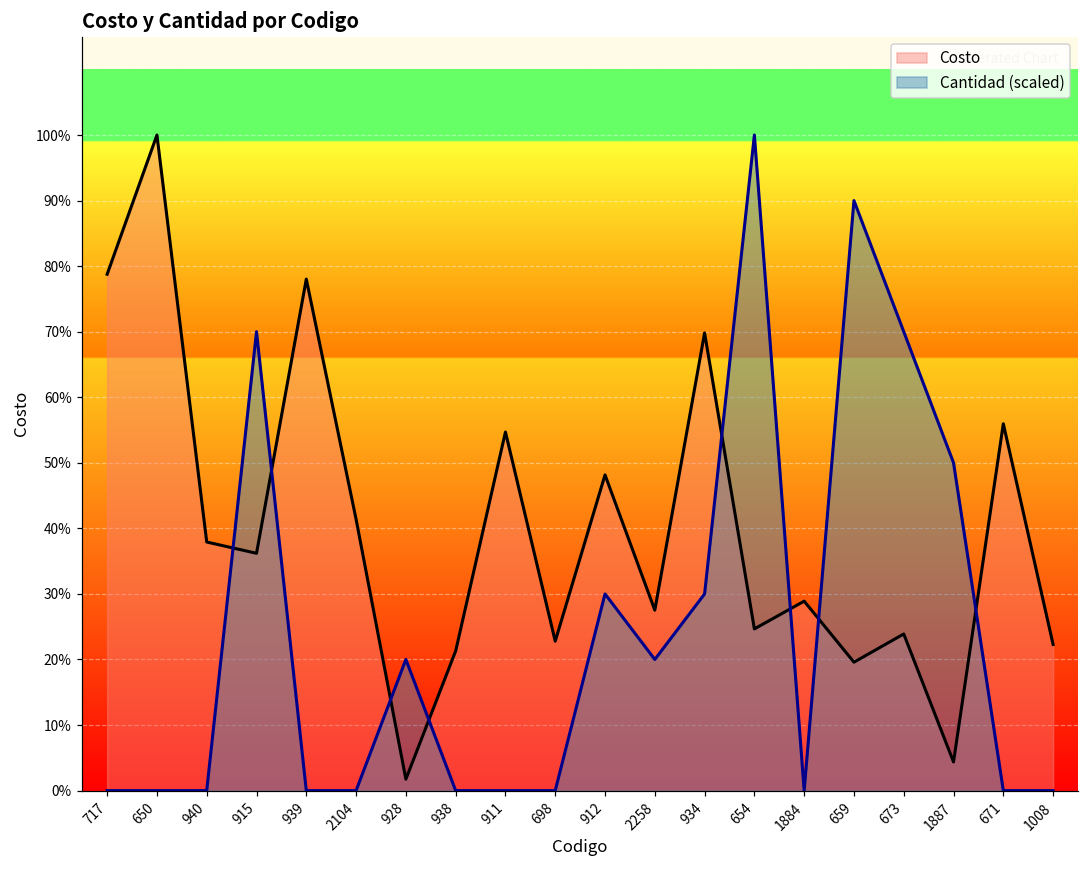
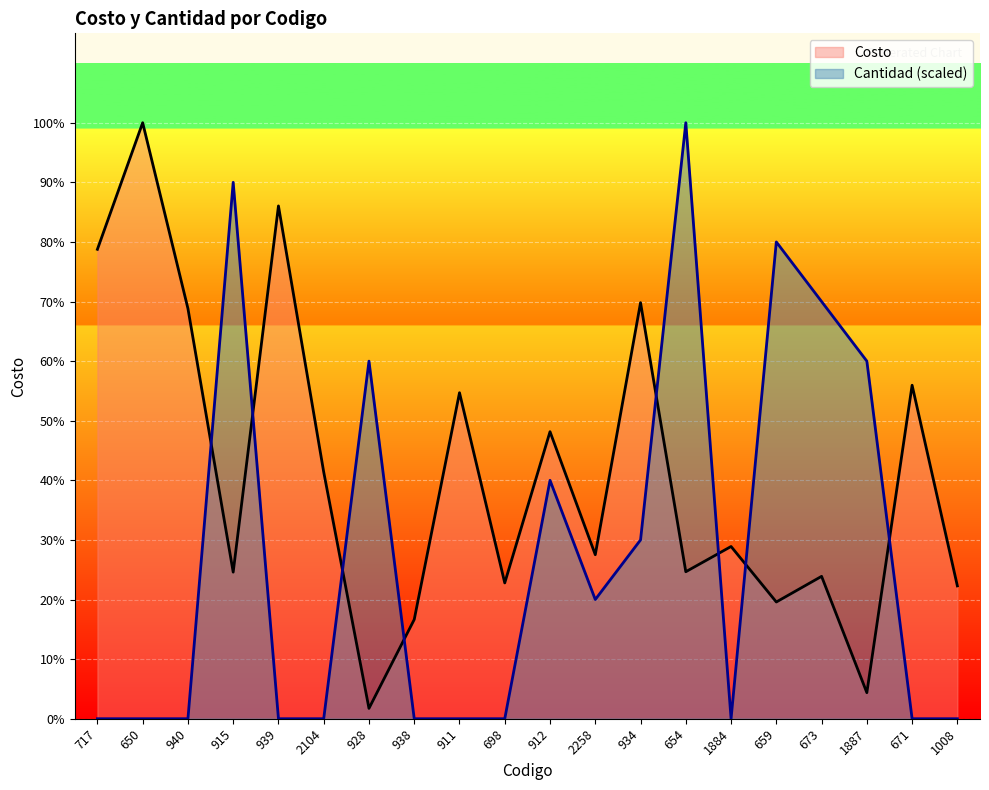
  {
    "Costo": {
      "717": "79%",
      "650": "100%",
-     "940": "38%",
-     "915": "36%",
-     "939": "78%",
+     "940": "69%",
+     "915": "25%",
+     "939": "86%",
      "2104": "41%",
      "928": "2%",
-     "938": "21%",
+     "938": "17%",
      "911": "55%",
      "698": "23%",
      "912": "48%",
      "2258": "28%",
      "934": "70%",
      "654": "25%",
      "1884": "29%",
      "659": "20%",
      "673": "24%",
      "1887": "4%",
      "671": "56%",
      "1008": "22%"
    },
    "Cantidad (scaled)": {
      "717": "0%",
      "650": "0%",
      "940": "0%",
-     "915": "70%",
+     "915": "90%",
      "939": "0%",
      "2104": "0%",
-     "928": "20%",
+     "928": "60%",
      "938": "0%",
      "911": "0%",
      "698": "0%",
-     "912": "30%",
+     "912": "40%",
      "2258": "20%",
      "934": "30%",
      "654": "100%",
      "1884": "0%",
-     "659": "90%",
+     "659": "80%",
      "673": "70%",
-     "1887": "50%",
+     "1887": "60%",
      "671": "0%",
      "1008": "0%"
    }
  }
